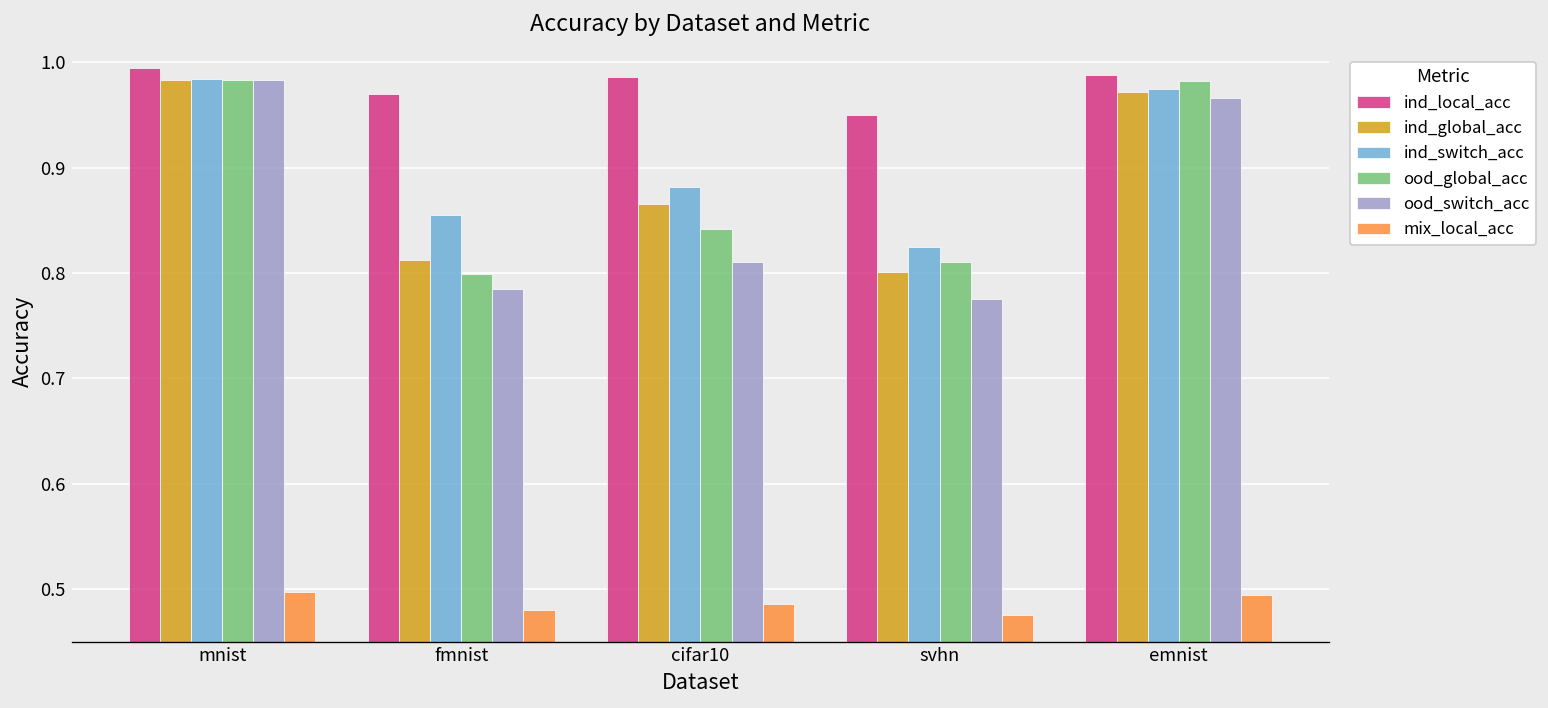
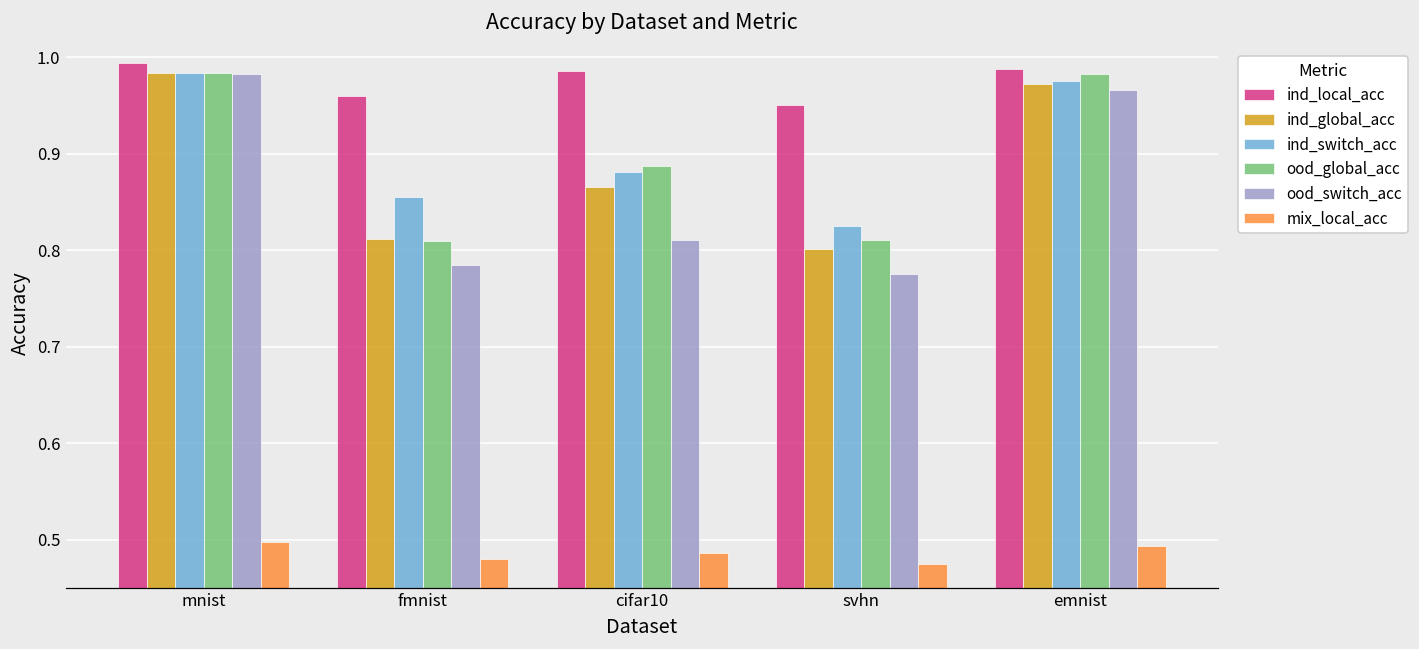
  {
    "ind_local_acc": {
      "mnist": 0.99,
-     "fmnist": 0.97,
+     "fmnist": 0.96,
      "cifar10": 0.99,
      "svhn": 0.95,
      "emnist": 0.99
    },
    "ood_global_acc": {
      "mnist": 0.98,
-     "fmnist": 0.80,
-     "cifar10": 0.84,
+     "fmnist": 0.81,
+     "cifar10": 0.89,
      "svhn": 0.81,
      "emnist": 0.98
    }
  }
